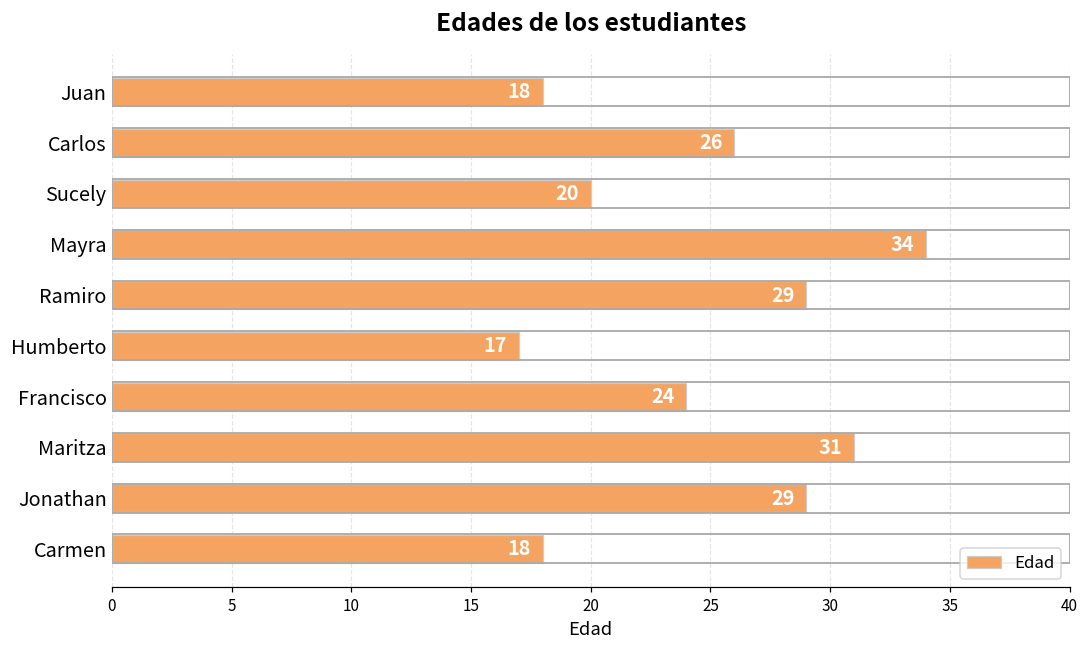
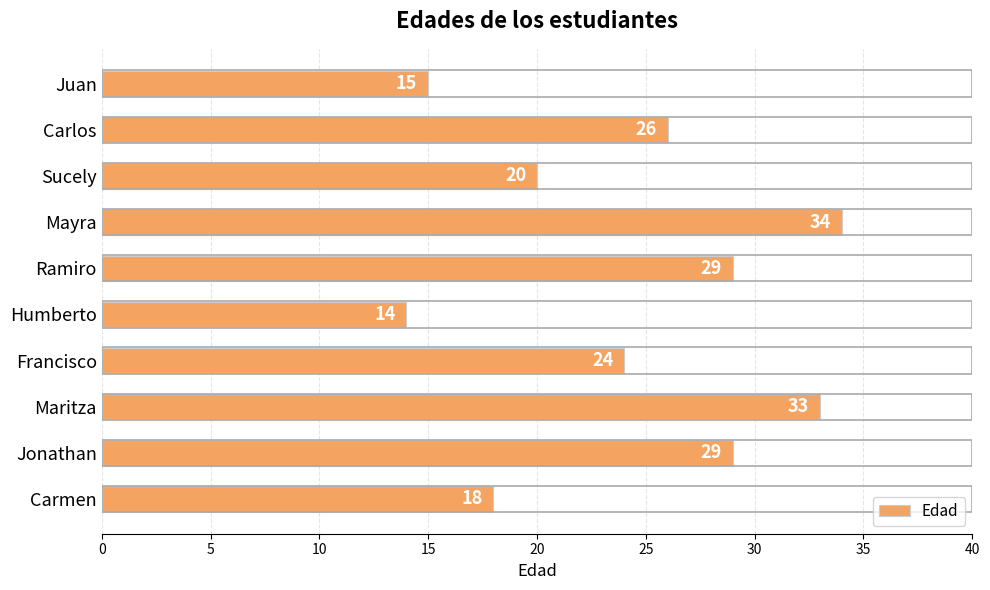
  {
-   "Juan": 18,
+   "Juan": 15,
    "Carlos": 26,
    "Sucely": 20,
    "Mayra": 34,
    "Ramiro": 29,
-   "Humberto": 17,
+   "Humberto": 14,
    "Francisco": 24,
-   "Maritza": 31,
+   "Maritza": 33,
    "Jonathan": 29,
    "Carmen": 18
  }
